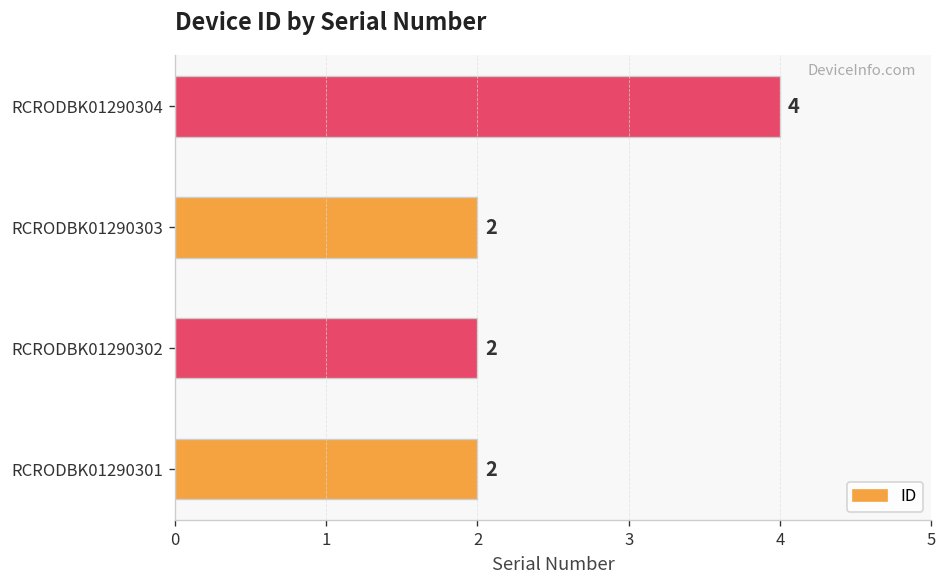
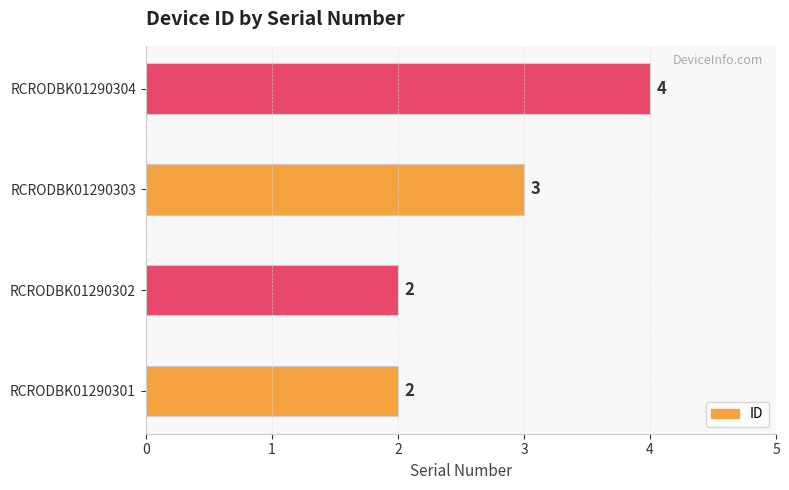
  {
    "RCRODBK01290304": 4,
-   "RCRODBK01290303": 2,
+   "RCRODBK01290303": 3,
    "RCRODBK01290302": 2,
    "RCRODBK01290301": 2
  }
